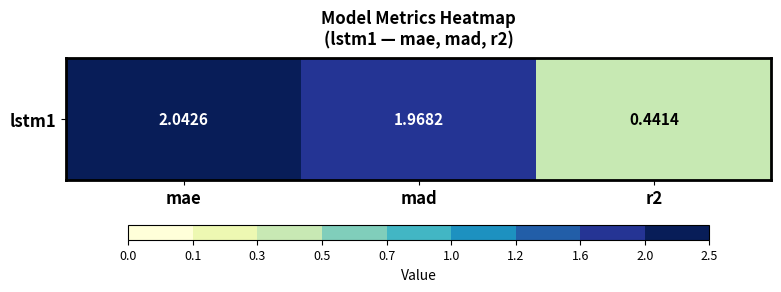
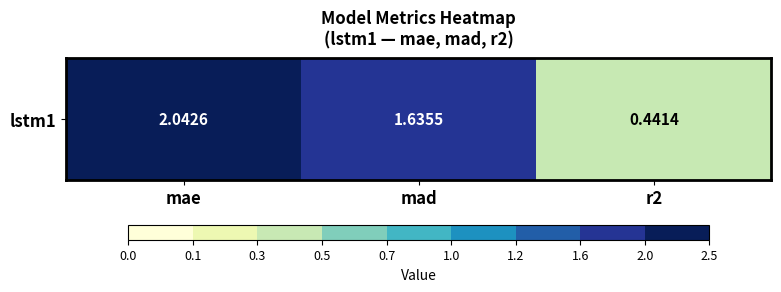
  {
    "lstm1": {
      "mae": 2.0426,
-     "mad": 1.9682,
+     "mad": 1.6355,
      "r2": 0.4414
    }
  }
